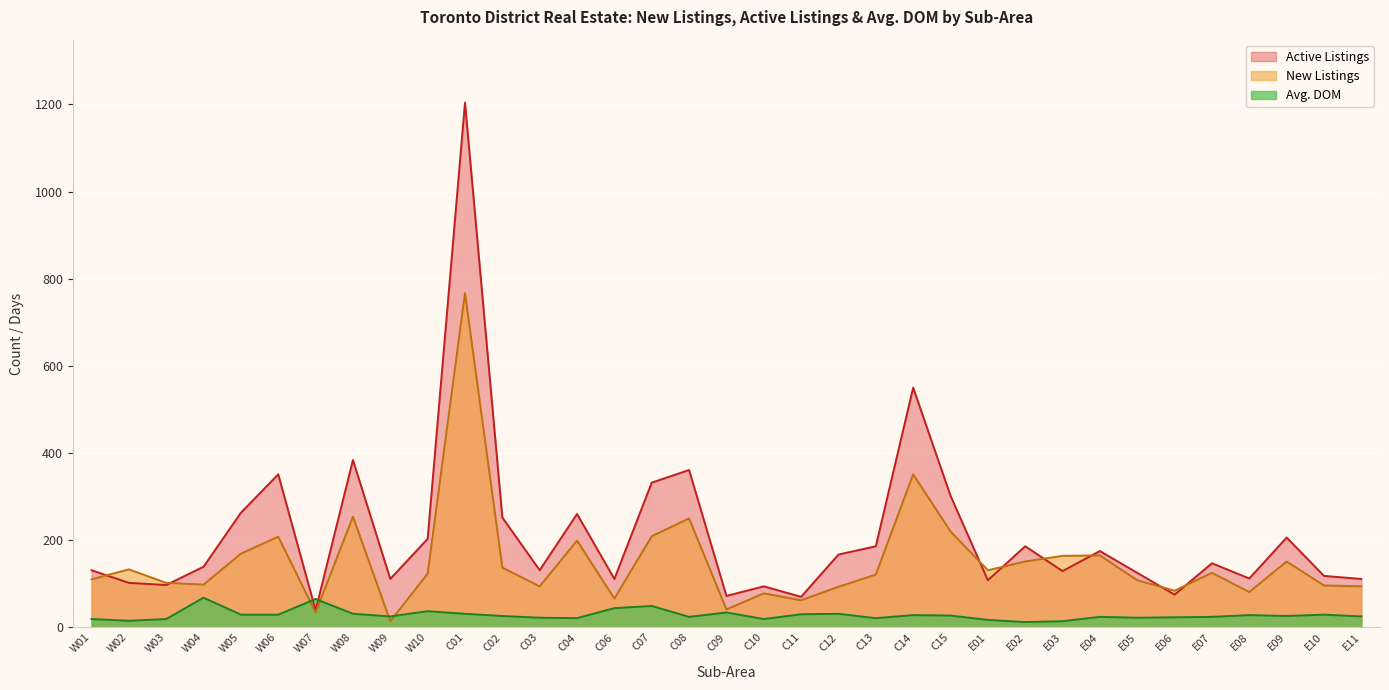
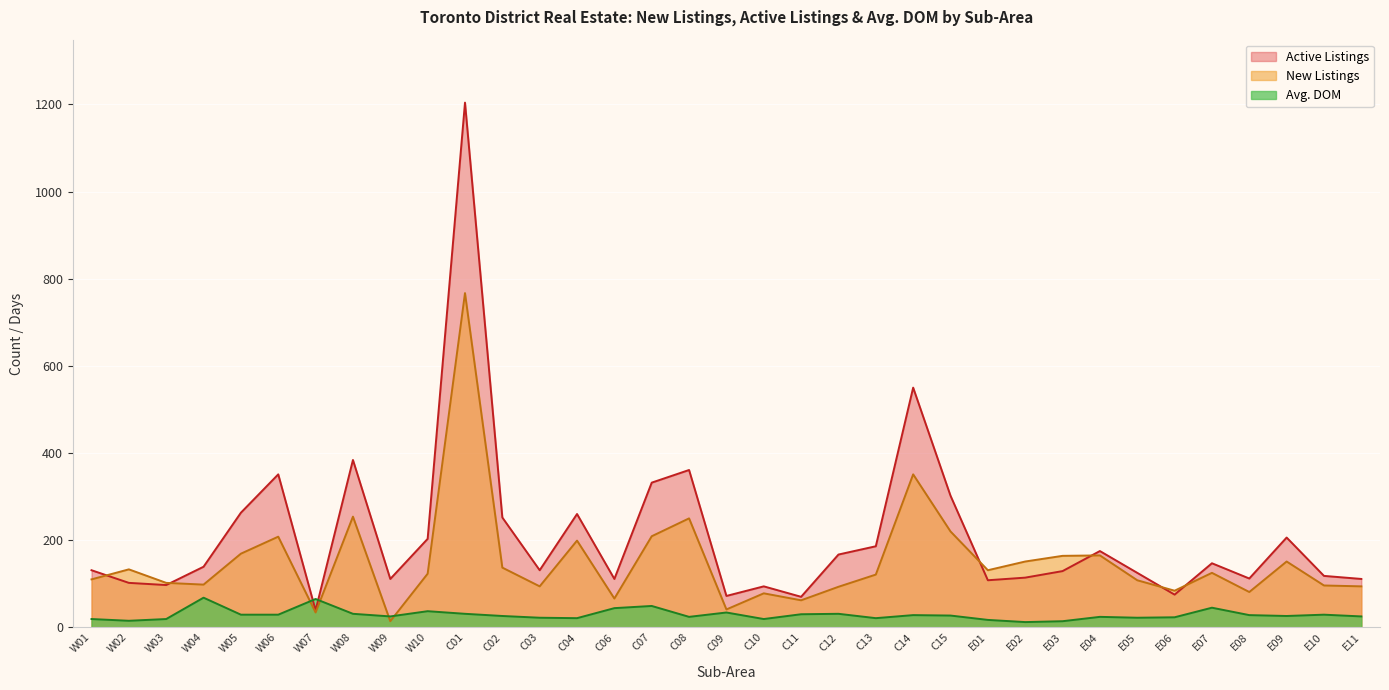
  {
    "Active Listings": {
      "W01": 130,
      "W02": 100,
      "W04": 140,
      "W05": 260,
      "W06": 350,
      "W08": 380,
      "W09": 110,
      "W10": 200,
      "C01": 1200,
      "C02": 250,
      "C03": 130,
      "C04": 260,
      "C06": 110,
      "C07": 330,
      "C08": 360,
      "C09": 70,
      "C10": 90,
      "C11": 70,
      "C12": 170,
      "C13": 190,
      "C14": 550,
      "C15": 300,
      "E01": 110,
-     "E02": 190,
+     "E02": 110,
      "E03": 130,
      "E04": 180,
      "E05": 130,
      "E06": 80,
      "E07": 150,
      "E08": 110,
      "E09": 210,
      "E10": 120,
      "E11": 110
    },
    "New Listings": {
      "W01": 110,
      "W02": 130,
      "W04": 100,
      "W05": 170,
      "W06": 210,
      "W08": 250,
      "W09": 10,
      "W10": 120,
      "C01": 770,
      "C02": 140,
      "C03": 90,
      "C04": 200,
      "C06": 70,
      "C07": 210,
      "C08": 250,
      "C09": 40,
      "C10": 80,
      "C11": 60,
      "C12": 90,
      "C13": 120,
      "C14": 350,
      "C15": 220,
      "E01": 130,
      "E02": 150,
      "E03": 160,
      "E04": 170,
      "E05": 110,
      "E06": 80,
      "E07": 130,
      "E08": 80,
      "E09": 150,
      "E10": 100,
      "E11": 90
    },
    "Avg. DOM": {
      "W01": 20,
      "W02": 20,
      "W03": 20,
      "W04": 70,
      "W05": 30,
      "W06": 30,
      "W07": 70,
      "W08": 30,
      "W09": 30,
      "W10": 40,
      "C01": 30,
      "C02": 30,
      "C03": 20,
      "C04": 20,
      "C06": 40,
      "C07": 50,
      "C08": 20,
      "C09": 30,
      "C10": 20,
      "C11": 30,
      "C12": 30,
      "C13": 20,
      "C14": 30,
      "C15": 30,
      "E01": 20,
      "E02": 10,
      "E03": 10,
      "E04": 20,
      "E05": 20,
      "E06": 20,
-     "E07": 20,
+     "E07": 50,
      "E08": 30,
      "E09": 30,
      "E10": 30,
      "E11": 30
    }
  }
